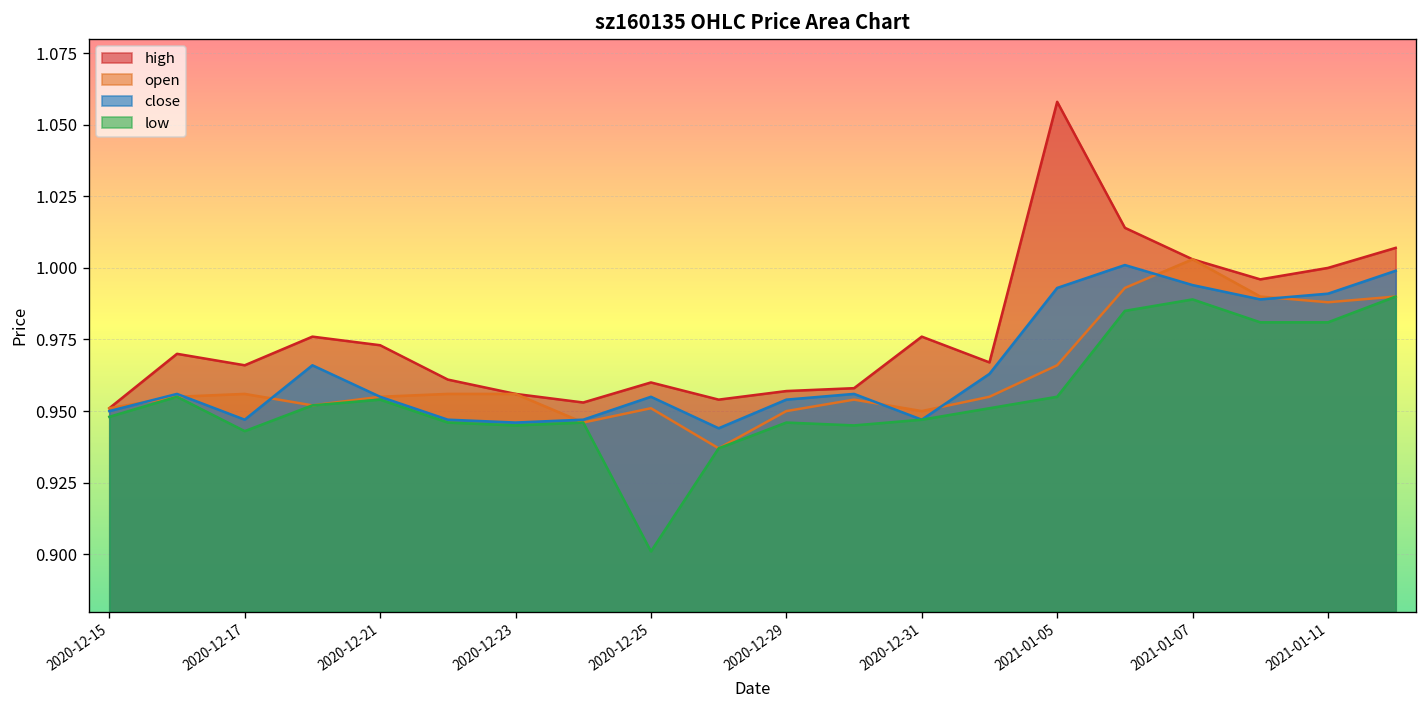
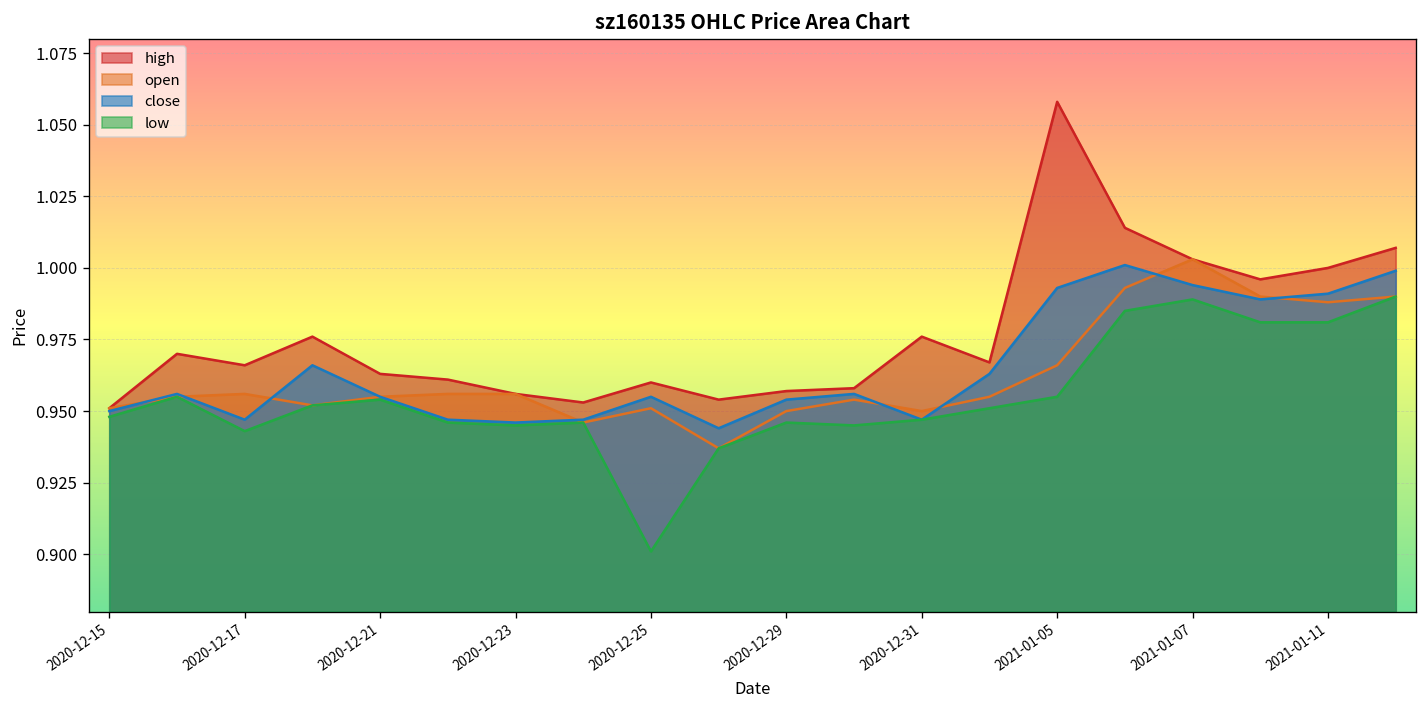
  {
    "high": {
      "2020-12-17": 0.966,
-     "2020-12-21": 0.973,
+     "2020-12-21": 0.963,
      "2020-12-25": 0.960,
      "2020-12-29": 0.957,
      "2020-12-31": 0.976,
      "2021-01-05": 1.058,
      "2021-01-11": 1.000
    },
    "open": {
      "2020-12-17": 0.956,
      "2020-12-25": 0.951,
      "2020-12-29": 0.950,
      "2020-12-31": 0.950,
      "2021-01-05": 0.966,
      "2021-01-11": 0.988
    },
    "close": {
      "2020-12-17": 0.947,
      "2020-12-25": 0.955,
      "2020-12-29": 0.954,
      "2021-01-05": 0.993,
      "2021-01-07": 0.994,
      "2021-01-11": 0.991
    },
    "low": {
      "2020-12-15": 0.948,
      "2020-12-17": 0.943,
      "2020-12-25": 0.901,
      "2020-12-29": 0.946,
      "2021-01-05": 0.955,
      "2021-01-07": 0.989,
      "2021-01-11": 0.981
    }
  }
